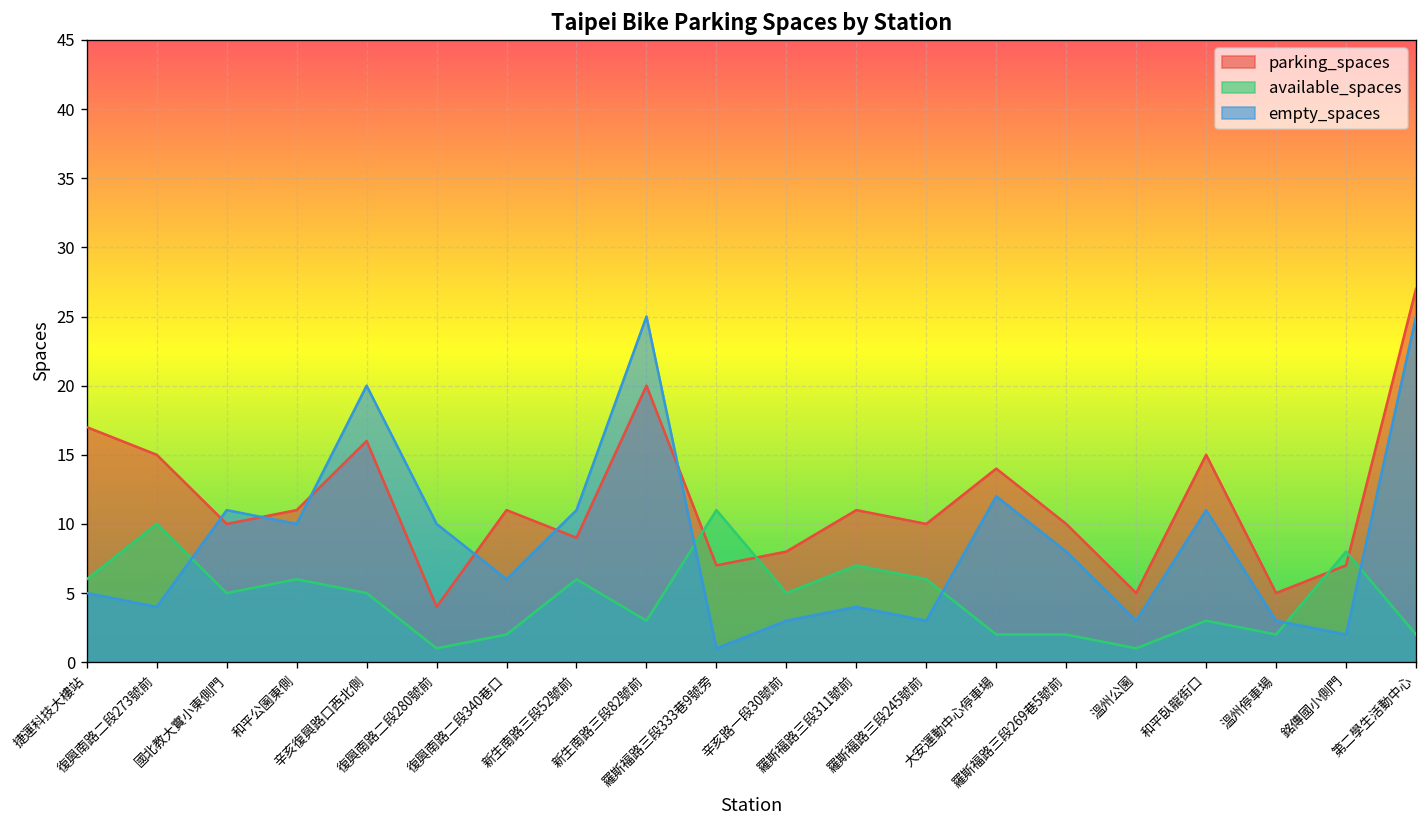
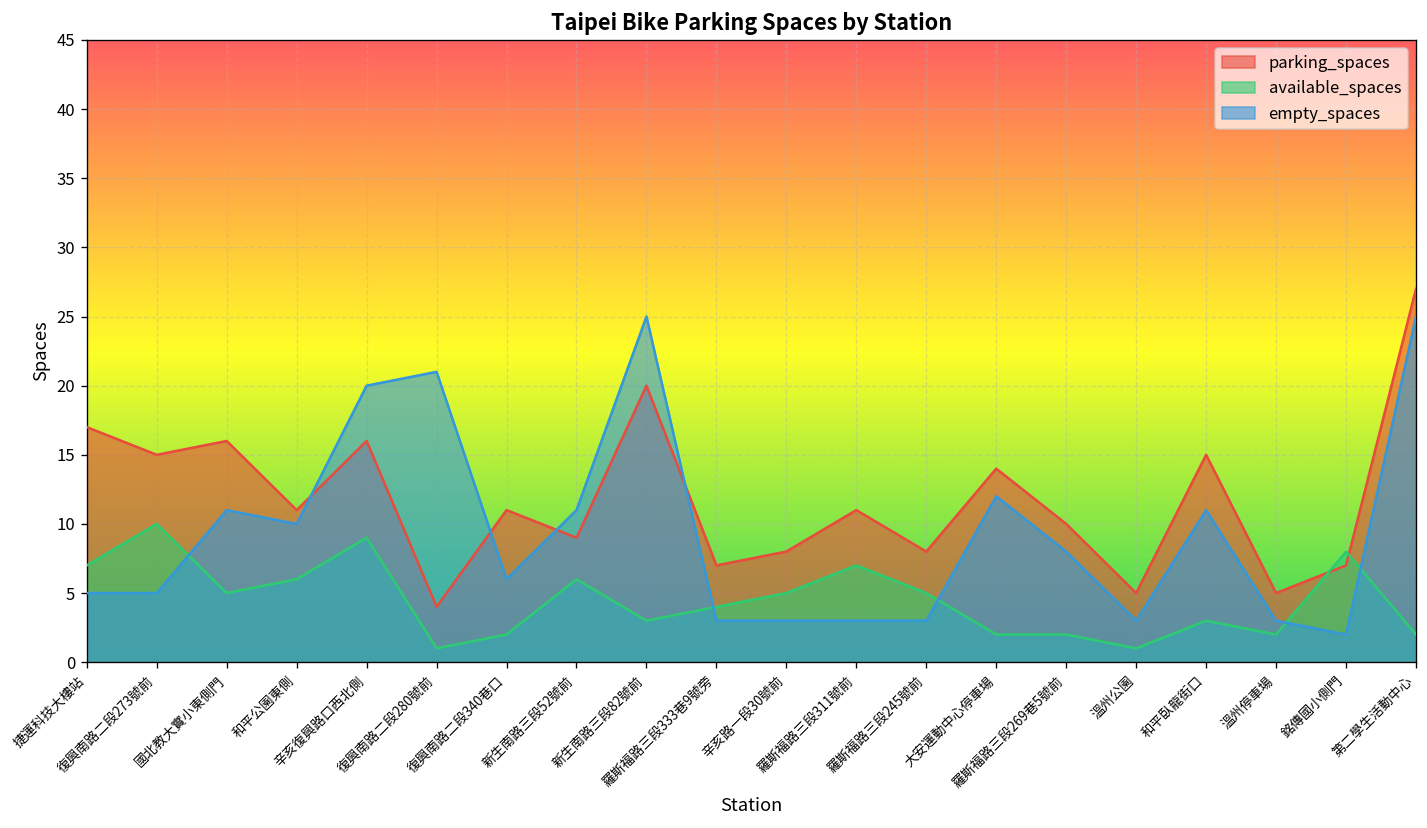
  {
    "parking_spaces": {
      "捷運科技大樓站": 17,
      "復興南路二段273號前": 15,
-     "國北教大實小東側門": 10,
+     "國北教大實小東側門": 16,
      "和平公園東側": 11,
      "辛亥復興路口西北側": 16,
      "復興南路二段280號前": 4,
      "復興南路二段340巷口": 11,
      "新生南路三段52號前": 9,
      "新生南路三段82號前": 20,
      "羅斯福路三段333巷9號旁": 7,
      "辛亥路一段30號前": 8,
      "羅斯福路三段311號前": 11,
-     "羅斯福路三段245號前": 10,
+     "羅斯福路三段245號前": 8,
      "大安運動中心停車場": 14,
      "羅斯福路三段269巷5號前": 10,
      "溫州公園": 5,
      "和平臥龍街口": 15,
      "溫州停車場": 5,
      "銘傳國小側門": 7,
      "第二學生活動中心": 27
    },
    "available_spaces": {
-     "捷運科技大樓站": 6,
+     "捷運科技大樓站": 7,
      "復興南路二段273號前": 10,
      "國北教大實小東側門": 5,
      "和平公園東側": 6,
-     "辛亥復興路口西北側": 5,
+     "辛亥復興路口西北側": 9,
      "復興南路二段280號前": 1,
      "復興南路二段340巷口": 2,
      "新生南路三段52號前": 6,
      "新生南路三段82號前": 3,
-     "羅斯福路三段333巷9號旁": 11,
+     "羅斯福路三段333巷9號旁": 4,
      "辛亥路一段30號前": 5,
      "羅斯福路三段311號前": 7,
-     "羅斯福路三段245號前": 6,
+     "羅斯福路三段245號前": 5,
      "大安運動中心停車場": 2,
      "羅斯福路三段269巷5號前": 2,
      "溫州公園": 1,
      "和平臥龍街口": 3,
      "溫州停車場": 2,
      "銘傳國小側門": 8,
      "第二學生活動中心": 2
    },
    "empty_spaces": {
      "捷運科技大樓站": 5,
-     "復興南路二段273號前": 4,
+     "復興南路二段273號前": 5,
      "國北教大實小東側門": 11,
      "和平公園東側": 10,
      "辛亥復興路口西北側": 20,
-     "復興南路二段280號前": 10,
+     "復興南路二段280號前": 21,
      "復興南路二段340巷口": 6,
      "新生南路三段52號前": 11,
      "新生南路三段82號前": 25,
-     "羅斯福路三段333巷9號旁": 1,
+     "羅斯福路三段333巷9號旁": 3,
      "辛亥路一段30號前": 3,
-     "羅斯福路三段311號前": 4,
+     "羅斯福路三段311號前": 3,
      "羅斯福路三段245號前": 3,
      "大安運動中心停車場": 12,
      "羅斯福路三段269巷5號前": 8,
      "溫州公園": 3,
      "和平臥龍街口": 11,
      "溫州停車場": 3,
      "銘傳國小側門": 2,
      "第二學生活動中心": 25
    }
  }
